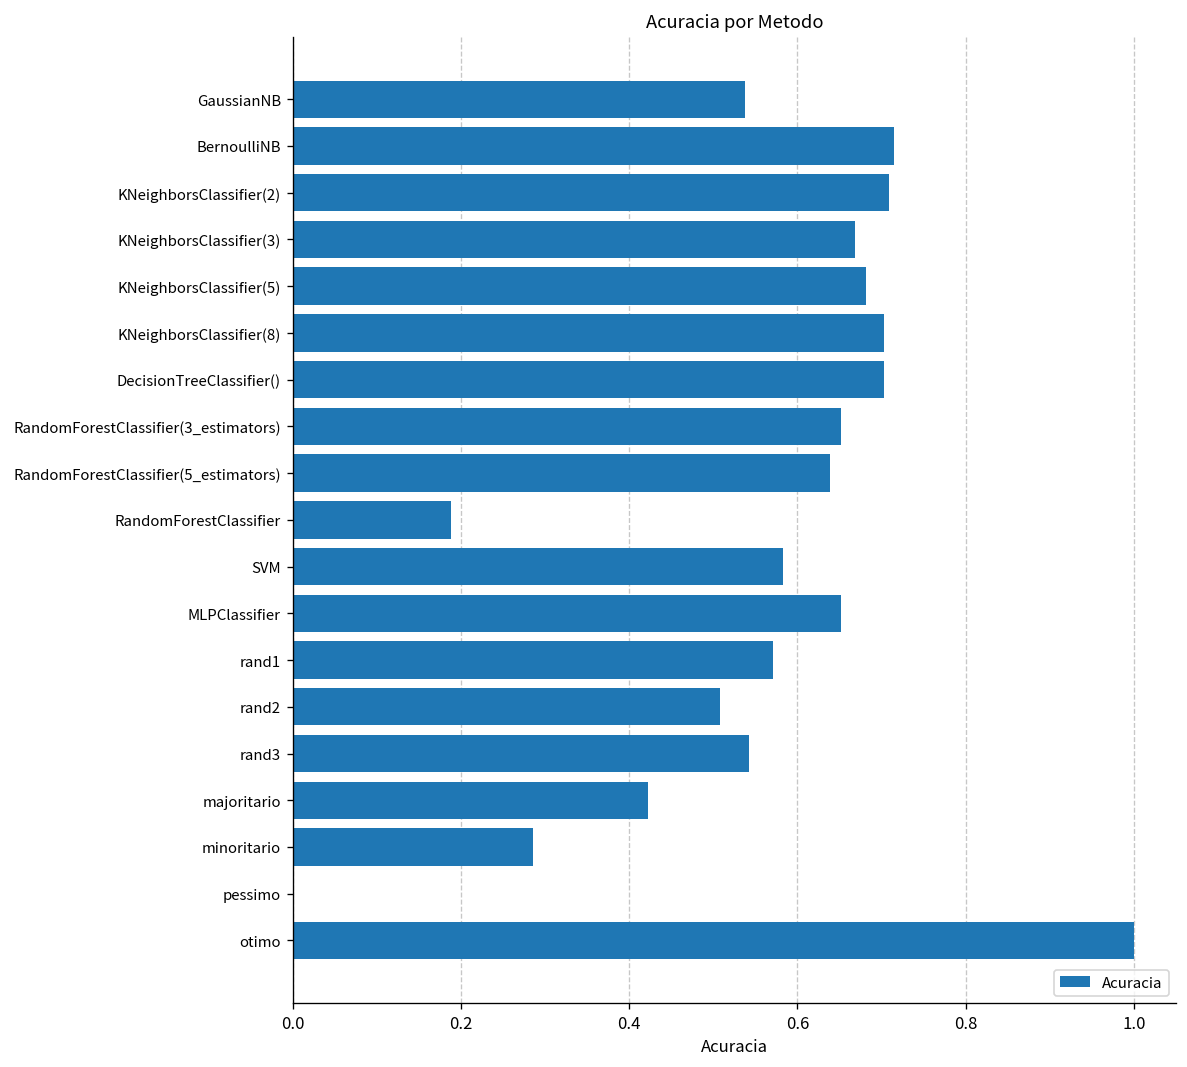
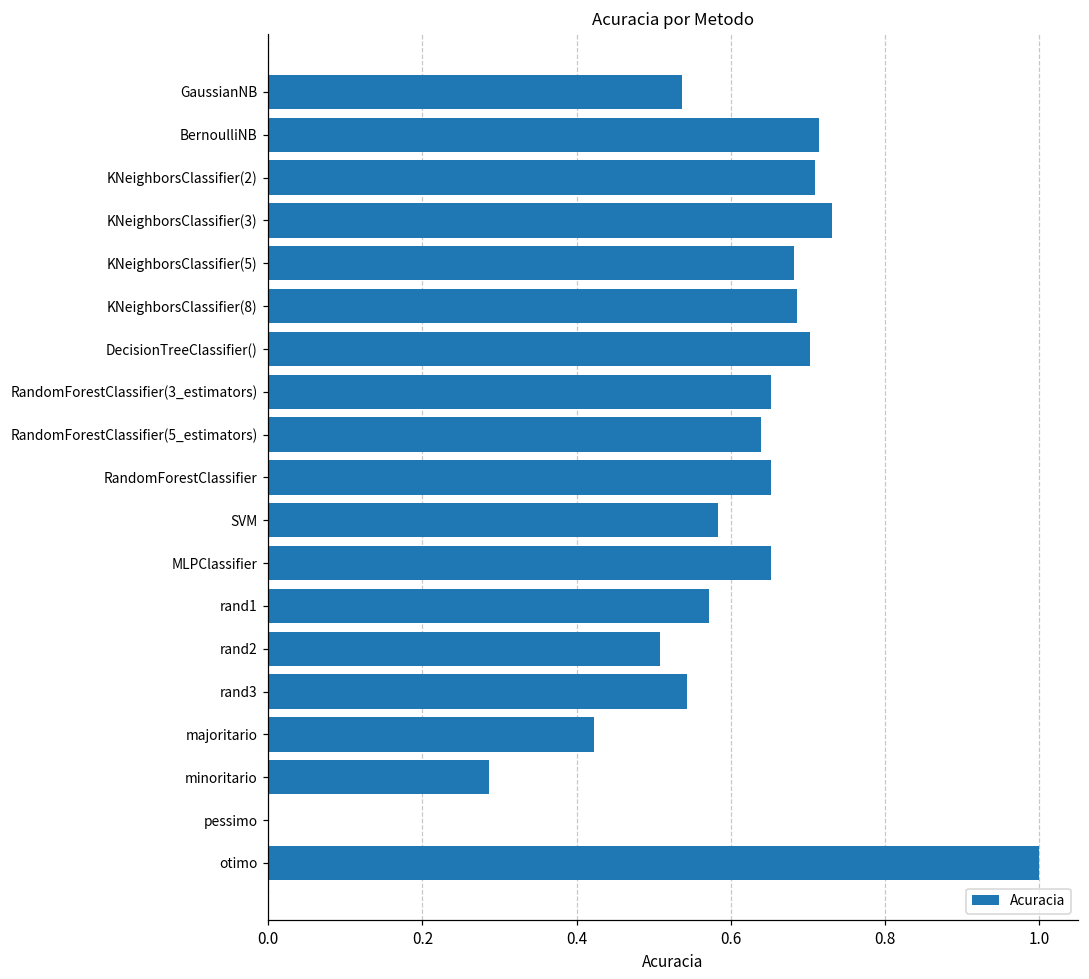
  {
    "GaussianNB": 0.54,
    "BernoulliNB": 0.71,
    "KNeighborsClassifier(2)": 0.71,
-   "KNeighborsClassifier(3)": 0.67,
+   "KNeighborsClassifier(3)": 0.73,
    "KNeighborsClassifier(5)": 0.68,
-   "KNeighborsClassifier(8)": 0.70,
+   "KNeighborsClassifier(8)": 0.69,
    "DecisionTreeClassifier()": 0.70,
    "RandomForestClassifier(3_estimators)": 0.65,
    "RandomForestClassifier(5_estimators)": 0.64,
-   "RandomForestClassifier": 0.19,
+   "RandomForestClassifier": 0.65,
    "SVM": 0.58,
    "MLPClassifier": 0.65,
    "rand1": 0.57,
    "rand2": 0.51,
    "rand3": 0.54,
    "majoritario": 0.42,
    "minoritario": 0.29,
    "pessimo": 0.00,
    "otimo": 1.00
  }
